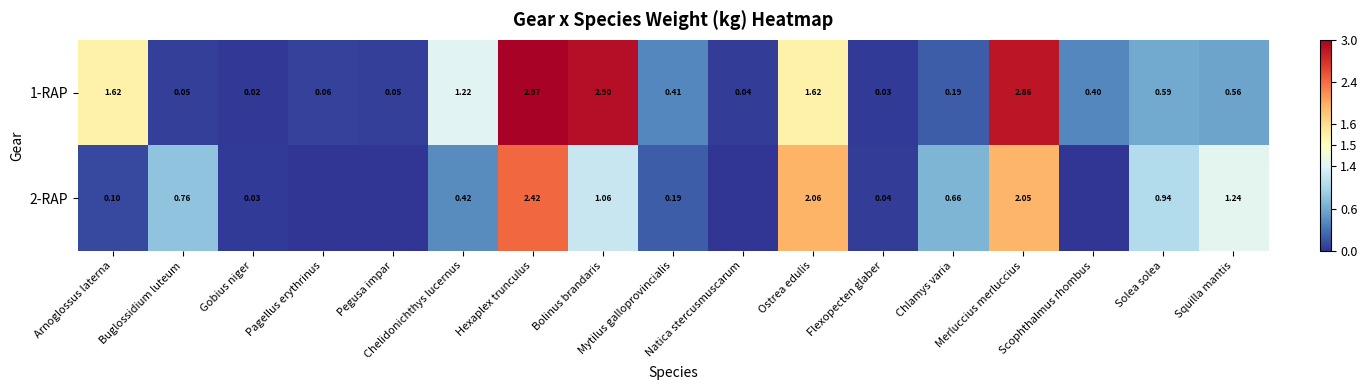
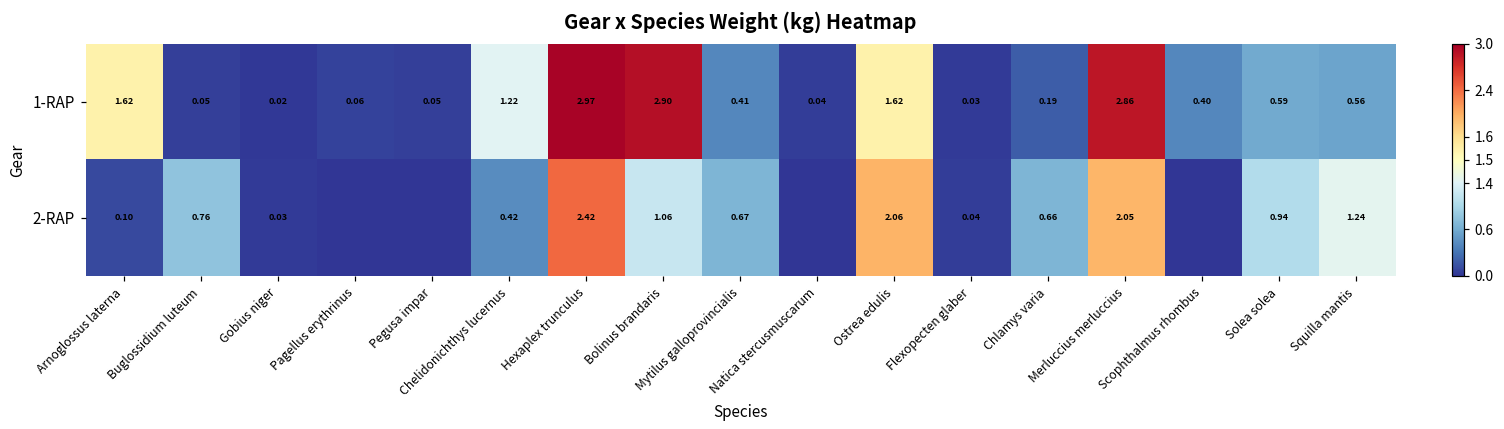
  {
    "1-RAP": {
      "Arnoglossus laterna": 1.62,
      "Buglossidium luteum": 0.05,
      "Gobius niger": 0.02,
      "Pagellus erythrinus": 0.06,
      "Pegusa impar": 0.05,
      "Chelidonichthys lucernus": 1.22,
      "Hexaplex trunculus": 2.97,
      "Bolinus brandaris": 2.90,
      "Mytilus galloprovincialis": 0.41,
      "Natica stercusmuscarum": 0.04,
      "Ostrea edulis": 1.62,
      "Flexopecten glaber": 0.03,
      "Chlamys varia": 0.19,
      "Merluccius merluccius": 2.86,
      "Scophthalmus rhombus": 0.40,
      "Solea solea": 0.59,
      "Squilla mantis": 0.56
    },
    "2-RAP": {
      "Arnoglossus laterna": 0.10,
      "Buglossidium luteum": 0.76,
      "Gobius niger": 0.03,
      "Chelidonichthys lucernus": 0.42,
      "Hexaplex trunculus": 2.42,
      "Bolinus brandaris": 1.06,
-     "Mytilus galloprovincialis": 0.19,
+     "Mytilus galloprovincialis": 0.67,
      "Ostrea edulis": 2.06,
      "Flexopecten glaber": 0.04,
      "Chlamys varia": 0.66,
      "Merluccius merluccius": 2.05,
      "Solea solea": 0.94,
      "Squilla mantis": 1.24
    }
  }
